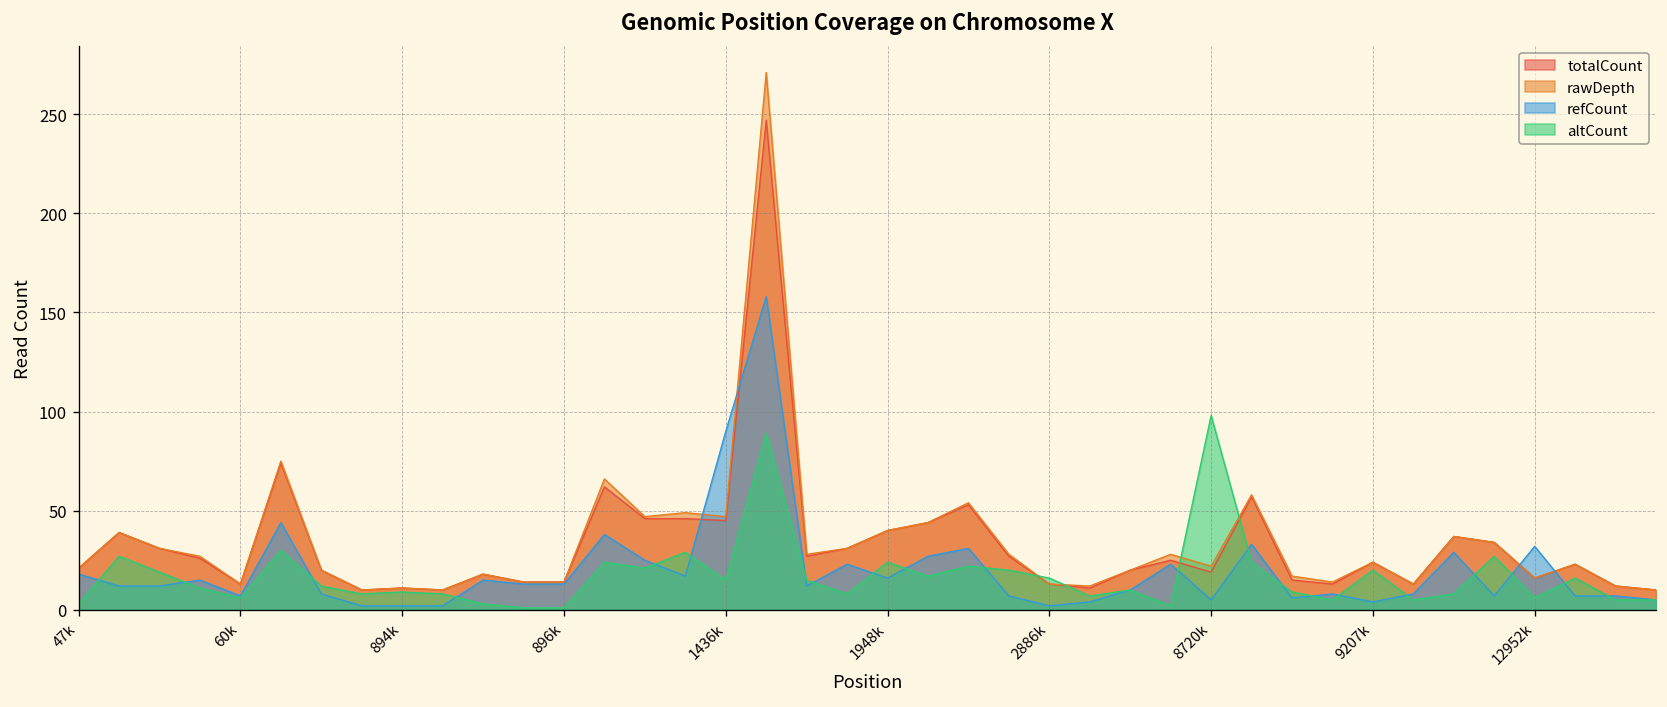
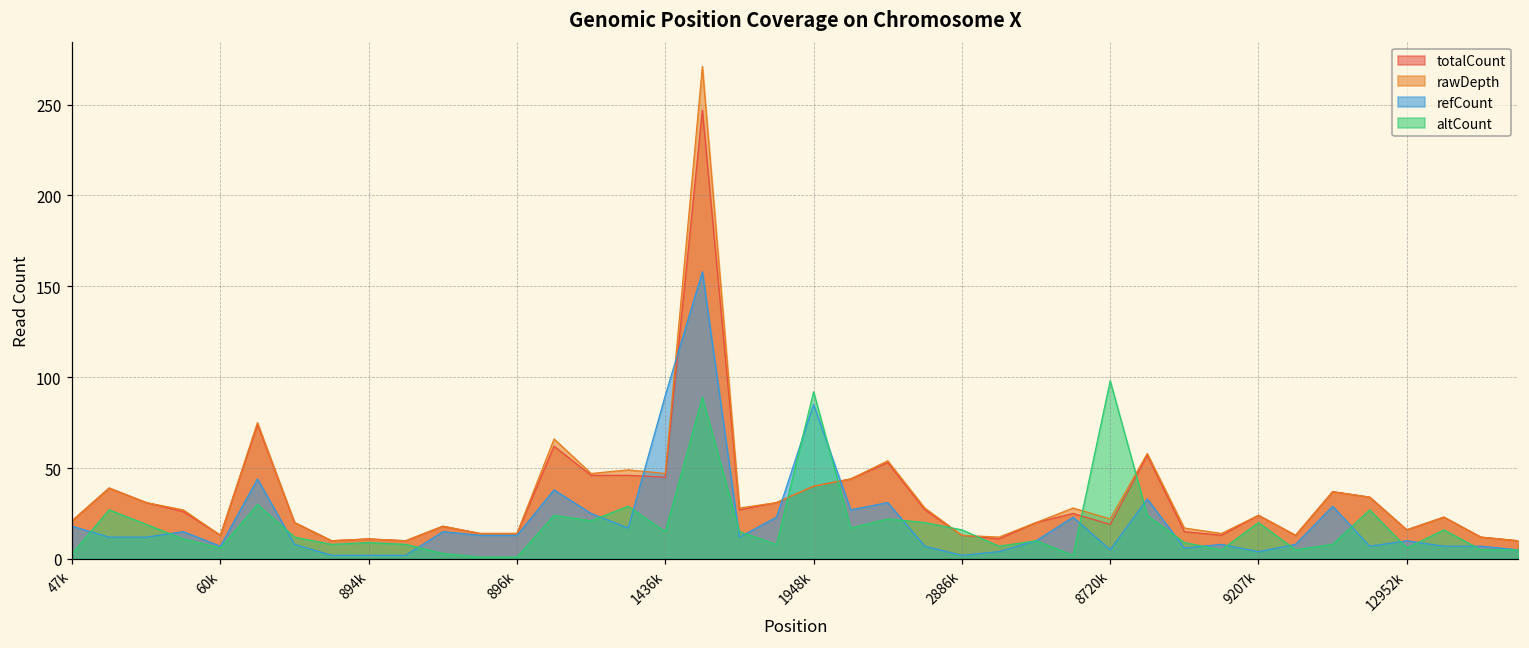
  {
    "refCount": {
      "47k": 18,
      "894k": 2,
      "1436k": 90,
-     "1948k": 16,
+     "1948k": 85,
      "2886k": 2,
      "8720k": 5,
      "9207k": 4,
-     "12952k": 32
+     "12952k": 10
    },
    "altCount": {
      "47k": 3,
      "894k": 9,
      "896k": 1,
      "1436k": 15,
-     "1948k": 24,
+     "1948k": 92,
      "2886k": 16,
      "8720k": 98,
      "9207k": 20,
      "12952k": 6
    }
  }
